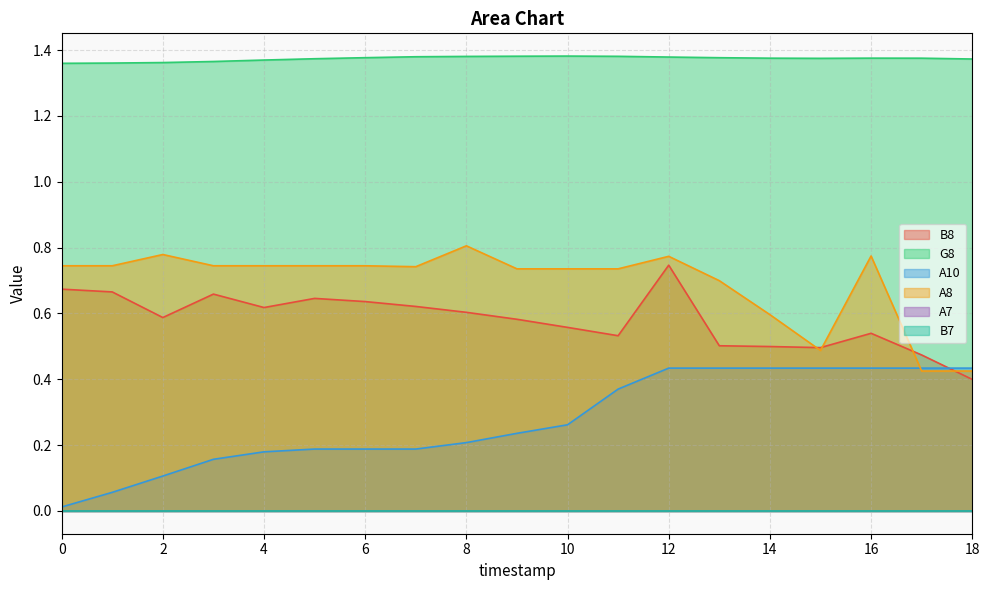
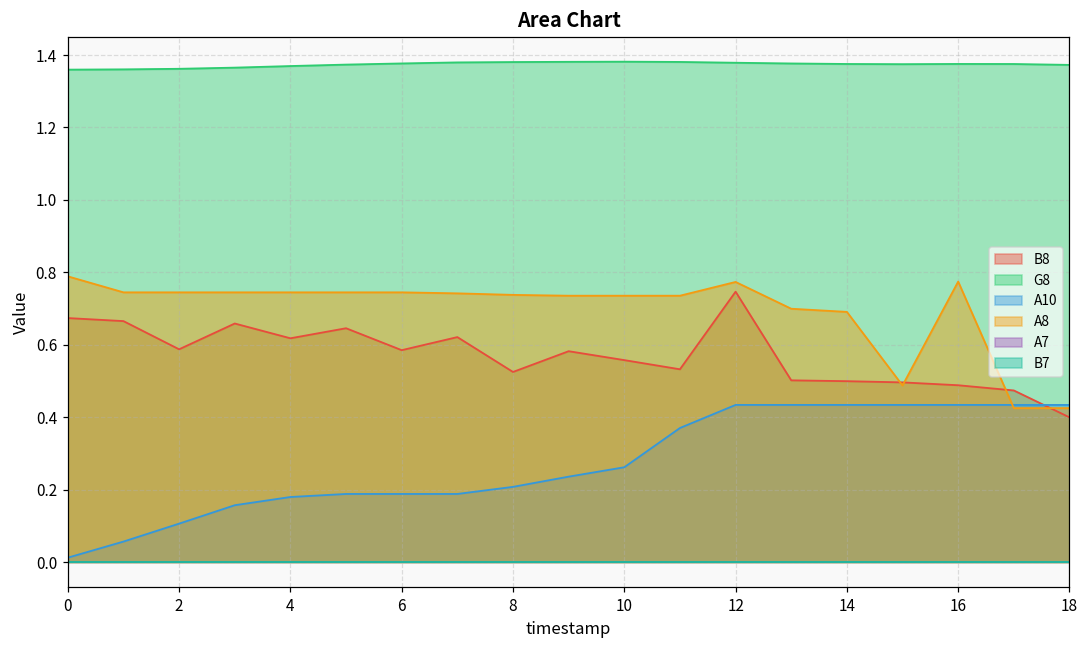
  {
    "B8": {
      "0": 0.67,
      "2": 0.59,
      "4": 0.62,
-     "6": 0.64,
-     "8": 0.60,
+     "6": 0.59,
+     "8": 0.52,
      "10": 0.56,
      "12": 0.75,
      "14": 0.50,
-     "16": 0.54,
+     "16": 0.49,
      "18": 0.40
    },
    "A8": {
-     "0": 0.74,
-     "2": 0.78,
+     "0": 0.79,
+     "2": 0.74,
      "4": 0.74,
      "6": 0.74,
-     "8": 0.81,
+     "8": 0.74,
      "10": 0.74,
      "12": 0.77,
-     "14": 0.60,
+     "14": 0.69,
      "16": 0.77,
      "18": 0.43
    }
  }
